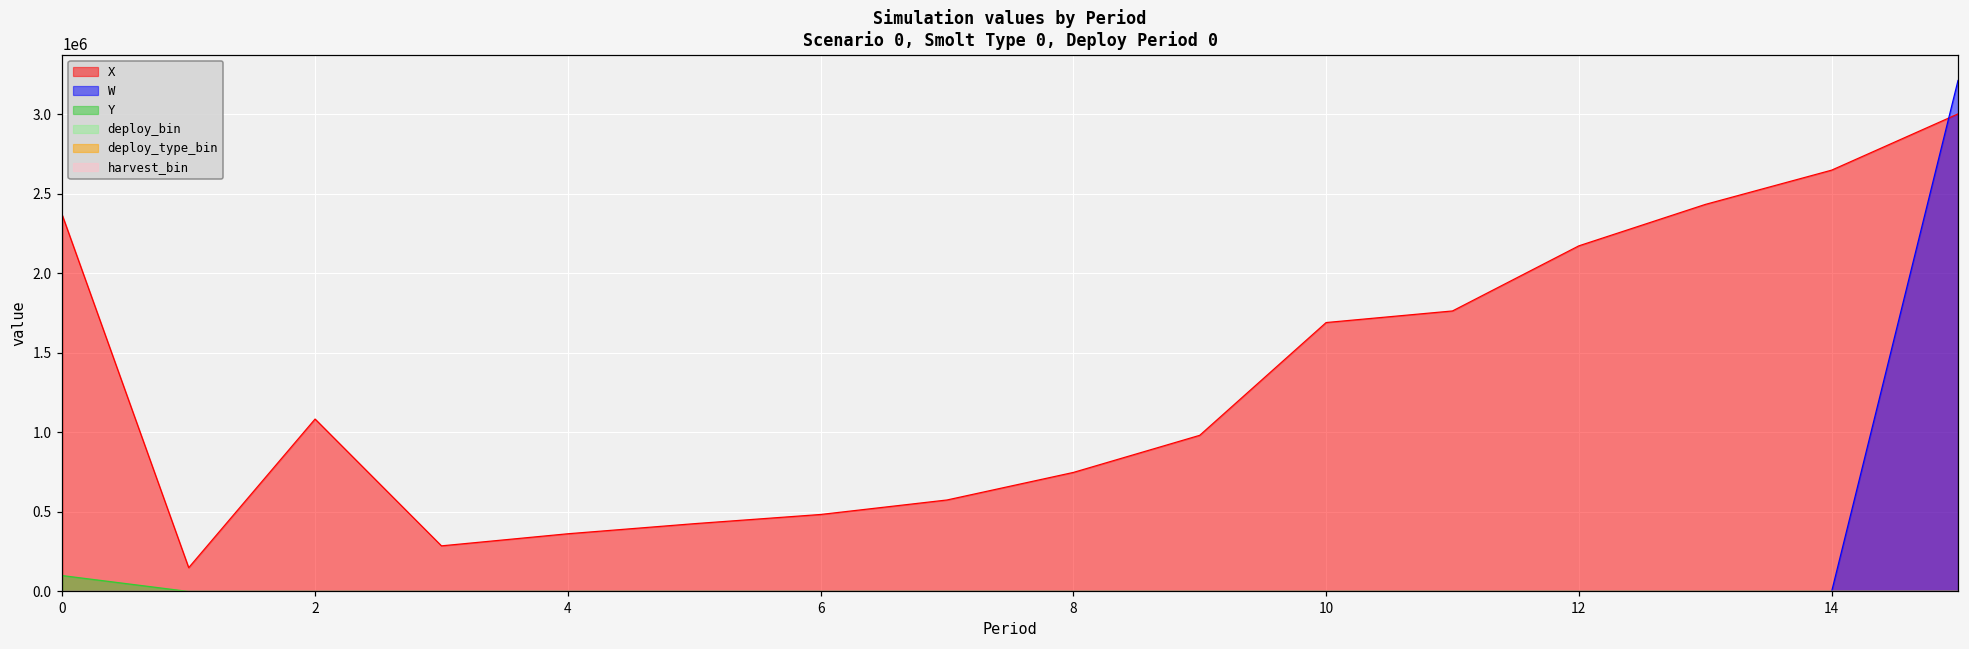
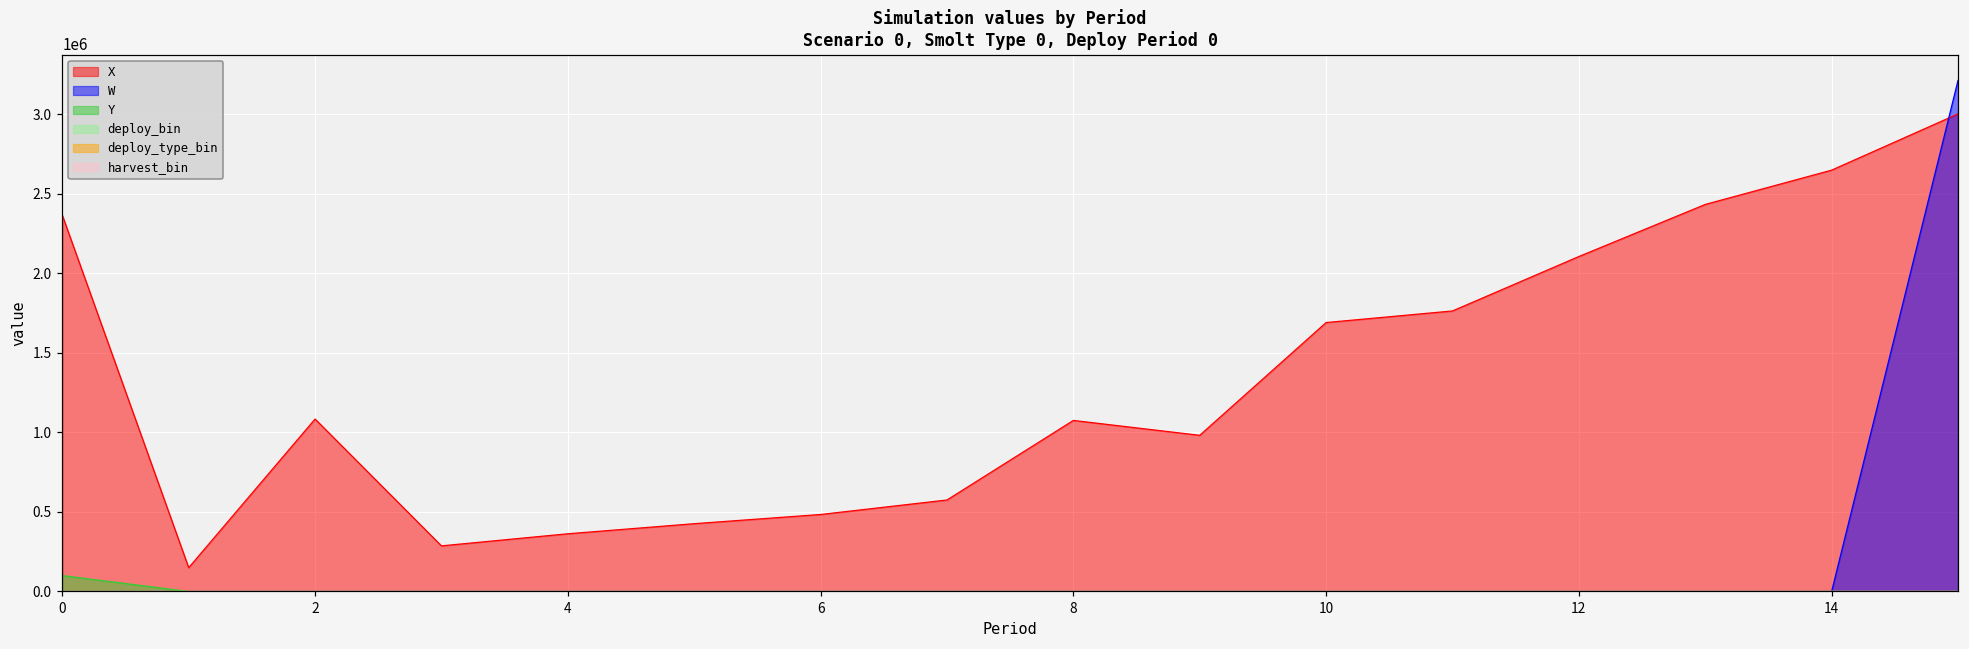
  {
    "X": {
      "0": 2360000,
      "2": 1080000,
      "4": 360000,
      "6": 480000,
-     "8": 750000,
+     "8": 1080000,
      "10": 1690000,
-     "12": 2170000,
+     "12": 2110000,
      "14": 2650000
    },
    "Y": {
      "0": 100000
    }
  }
